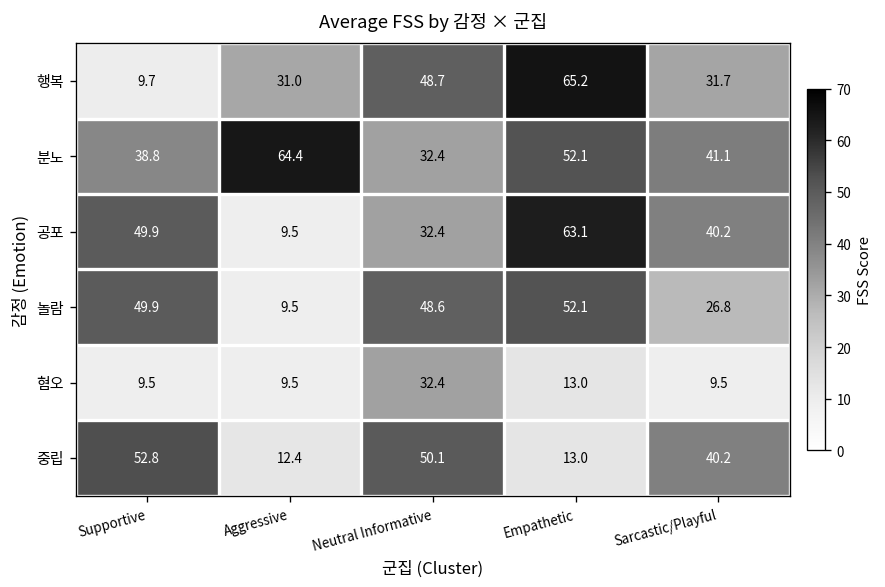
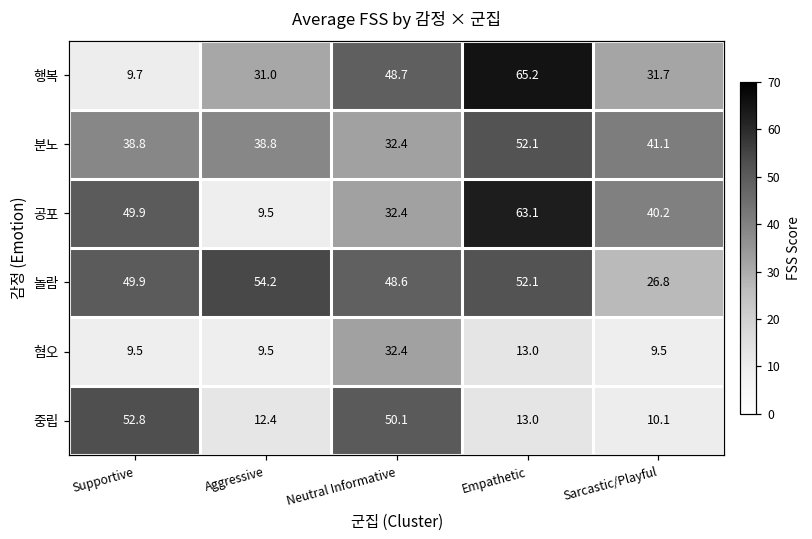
  {
    "행복": {
      "Supportive": 9.7,
      "Aggressive": 31.0,
      "Neutral Informative": 48.7,
      "Empathetic": 65.2,
      "Sarcastic/Playful": 31.7
    },
    "분노": {
      "Supportive": 38.8,
-     "Aggressive": 64.4,
+     "Aggressive": 38.8,
      "Neutral Informative": 32.4,
      "Empathetic": 52.1,
      "Sarcastic/Playful": 41.1
    },
    "공포": {
      "Supportive": 49.9,
      "Aggressive": 9.5,
      "Neutral Informative": 32.4,
      "Empathetic": 63.1,
      "Sarcastic/Playful": 40.2
    },
    "놀람": {
      "Supportive": 49.9,
-     "Aggressive": 9.5,
+     "Aggressive": 54.2,
      "Neutral Informative": 48.6,
      "Empathetic": 52.1,
      "Sarcastic/Playful": 26.8
    },
    "혐오": {
      "Supportive": 9.5,
      "Aggressive": 9.5,
      "Neutral Informative": 32.4,
      "Empathetic": 13.0,
      "Sarcastic/Playful": 9.5
    },
    "중립": {
      "Supportive": 52.8,
      "Aggressive": 12.4,
      "Neutral Informative": 50.1,
      "Empathetic": 13.0,
-     "Sarcastic/Playful": 40.2
+     "Sarcastic/Playful": 10.1
    }
  }
